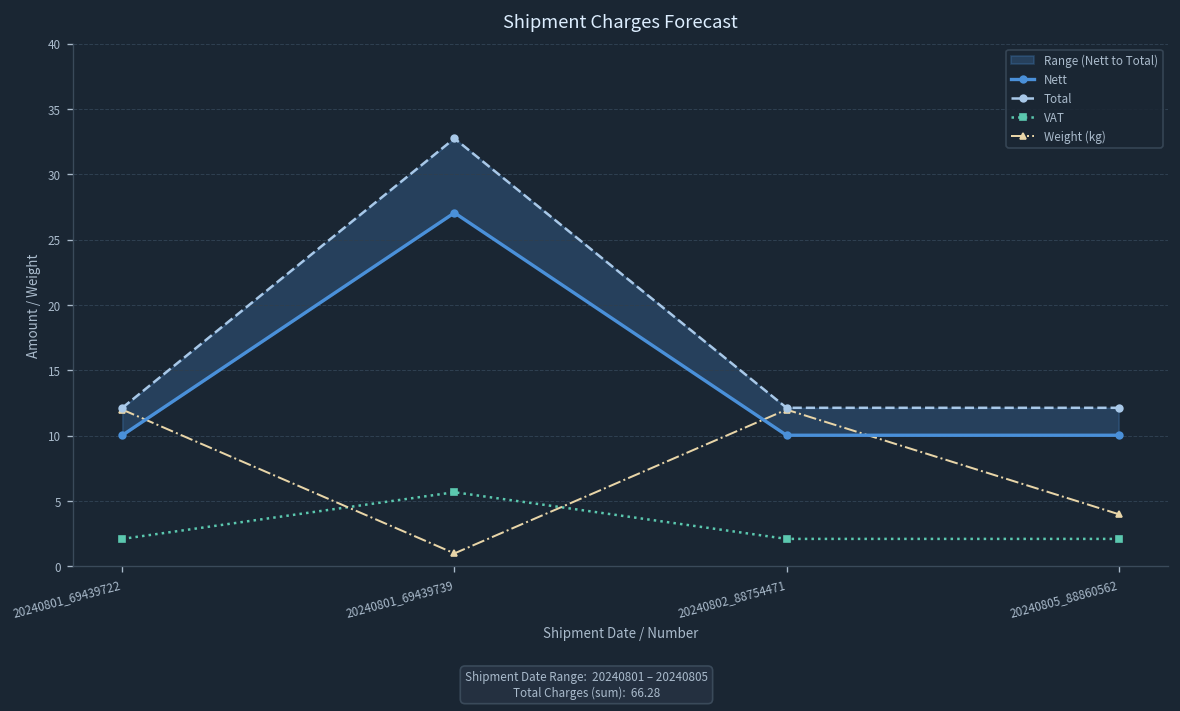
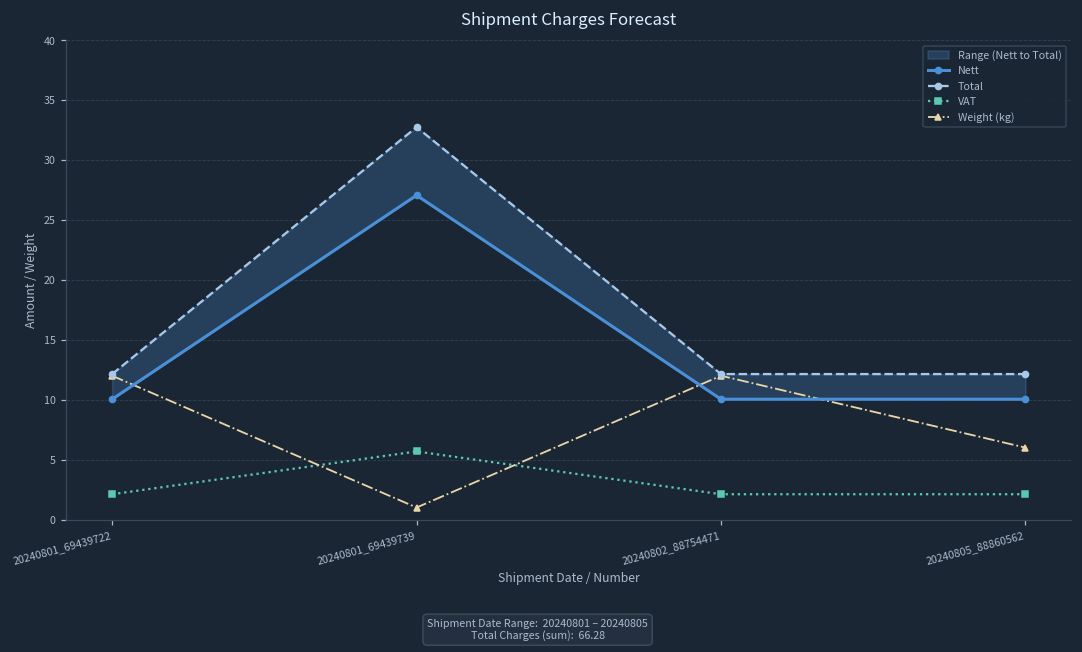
  {
    "VAT": {
      "20240801_69439722": 2,
      "20240801_69439739": 5.7,
      "20240802_88754471": 2,
      "20240805_88860562": 2
    },
    "Weight (kg)": {
      "20240801_69439739": 1,
-     "20240805_88860562": 4
+     "20240805_88860562": 6
    }
  }
